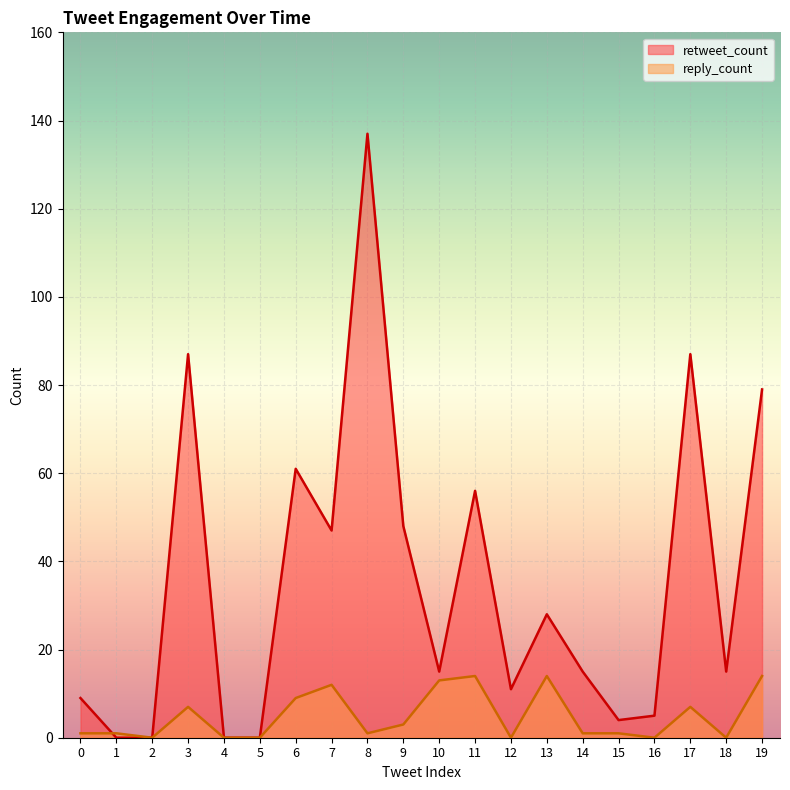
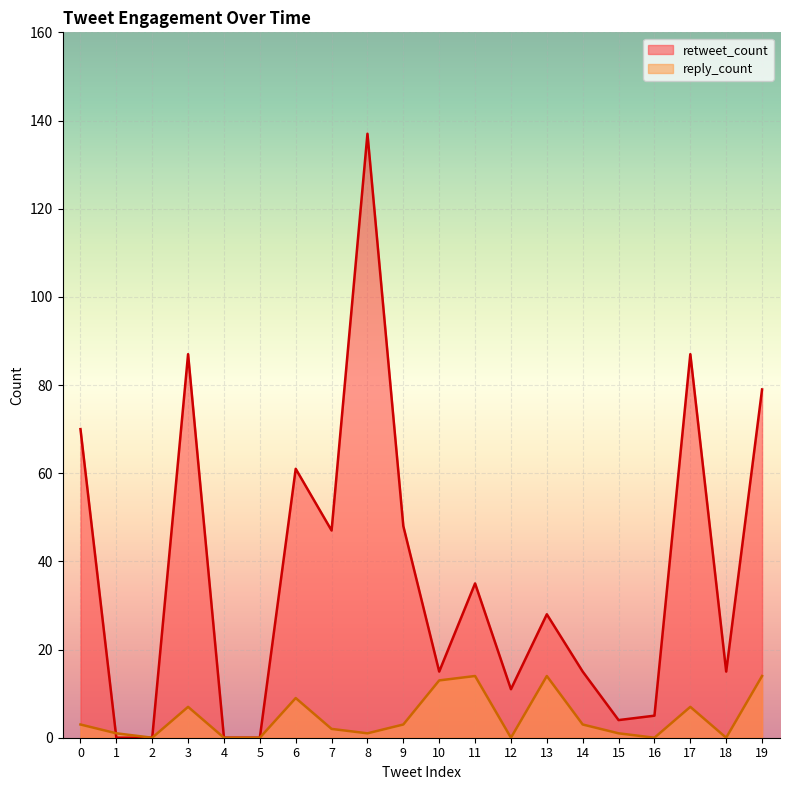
  {
    "retweet_count": {
-     "0": 9,
+     "0": 70,
      "1": 0,
      "3": 87,
      "6": 61,
      "7": 47,
      "8": 137,
      "9": 48,
      "10": 15,
-     "11": 56,
+     "11": 35,
      "12": 11,
      "13": 28,
      "14": 15,
      "15": 4,
      "16": 5,
      "17": 87,
      "18": 15,
      "19": 79
    },
    "reply_count": {
-     "0": 1,
+     "0": 3,
      "1": 1,
      "3": 7,
      "6": 9,
-     "7": 12,
+     "7": 2,
      "8": 1,
      "9": 3,
      "10": 13,
      "11": 14,
      "12": 0,
      "13": 14,
-     "14": 1,
+     "14": 3,
      "15": 1,
      "16": 0,
      "17": 7,
      "18": 0,
      "19": 14
    }
  }
